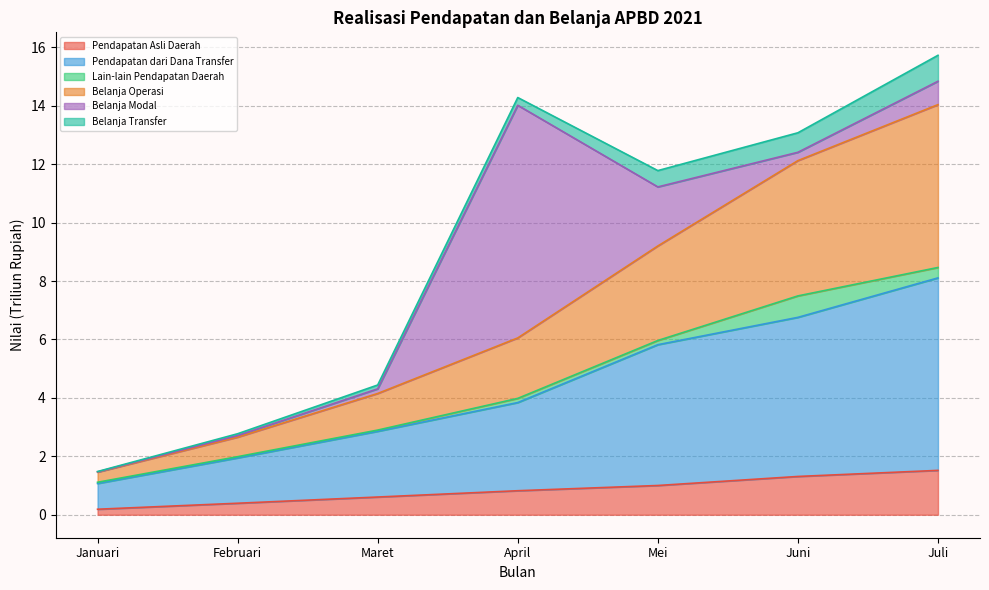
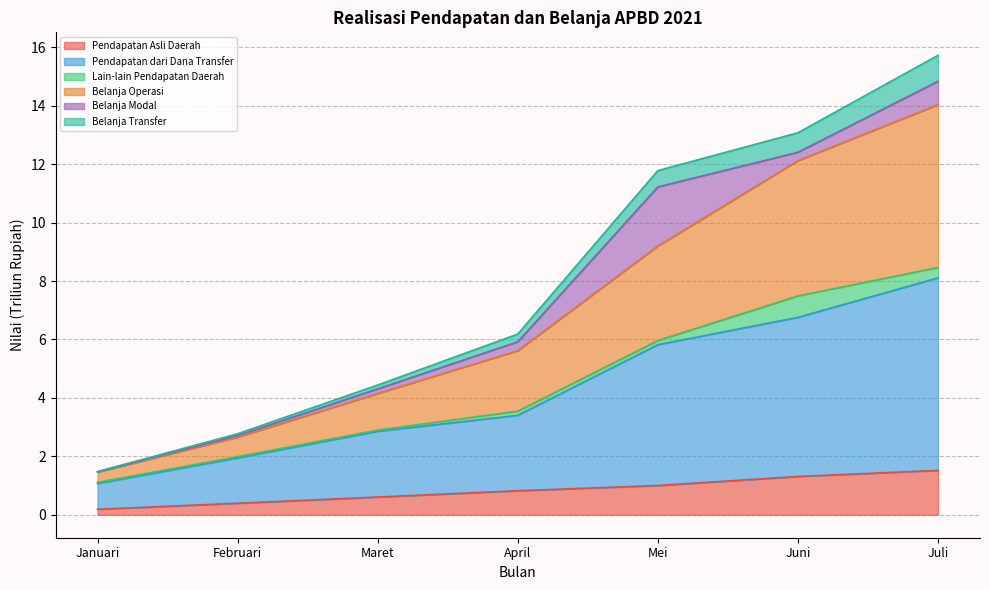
  {
    "Pendapatan dari Dana Transfer": {
-     "April": 3.0,
+     "April": 2.6,
      "Mei": 4.8,
      "Juni": 5.4,
      "Juli": 6.6
    },
    "Belanja Modal": {
      "Maret": 0.2,
-     "April": 8.0,
+     "April": 0.3,
      "Mei": 2.0,
      "Juni": 0.3,
      "Juli": 0.8
    }
  }
